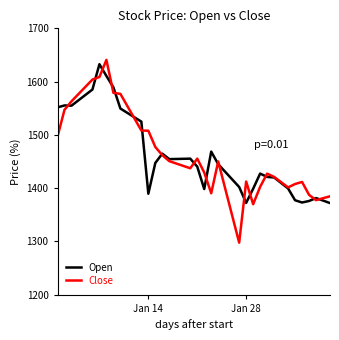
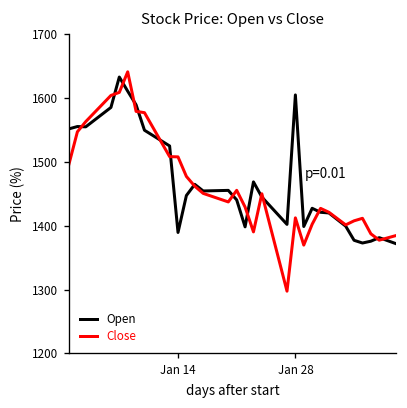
  {
    "Open": {
      "Jan 14": 1390,
-     "Jan 28": 1370
+     "Jan 28": 1600
    },
    "Close": {
      "Jan 14": 1510,
      "Jan 28": 1410
    }
  }
